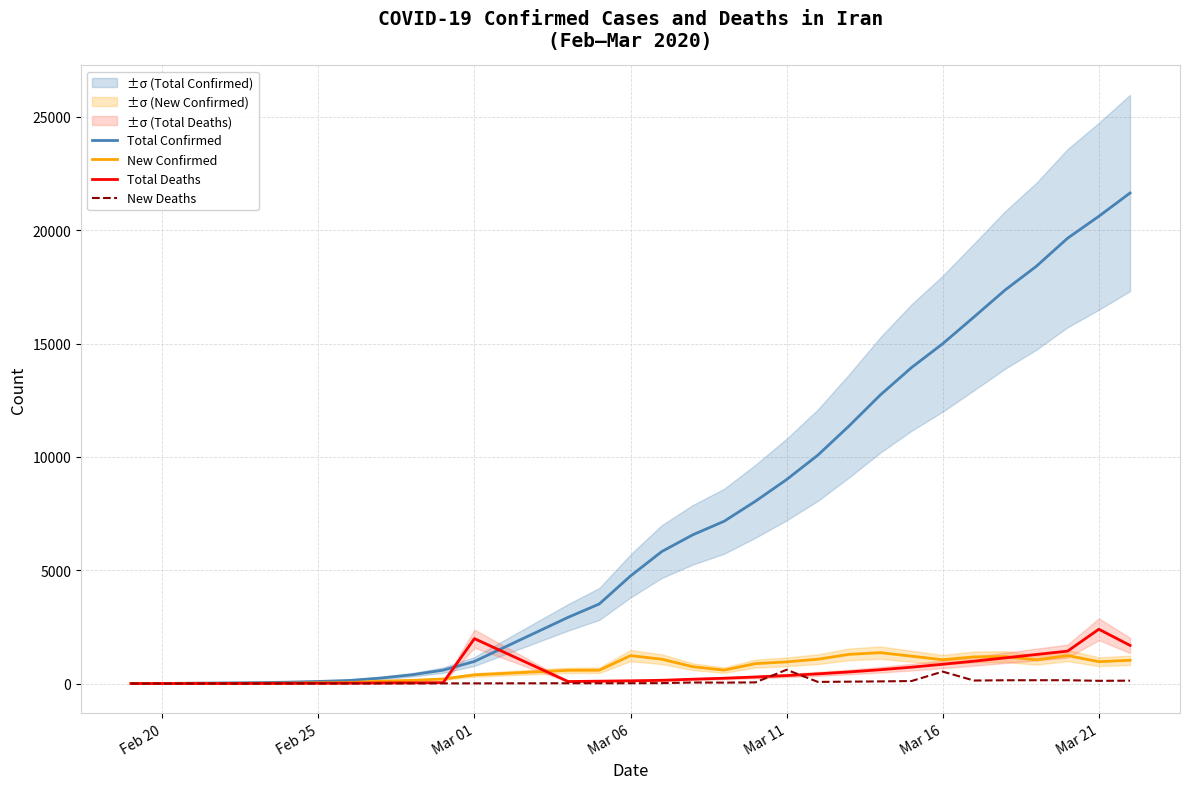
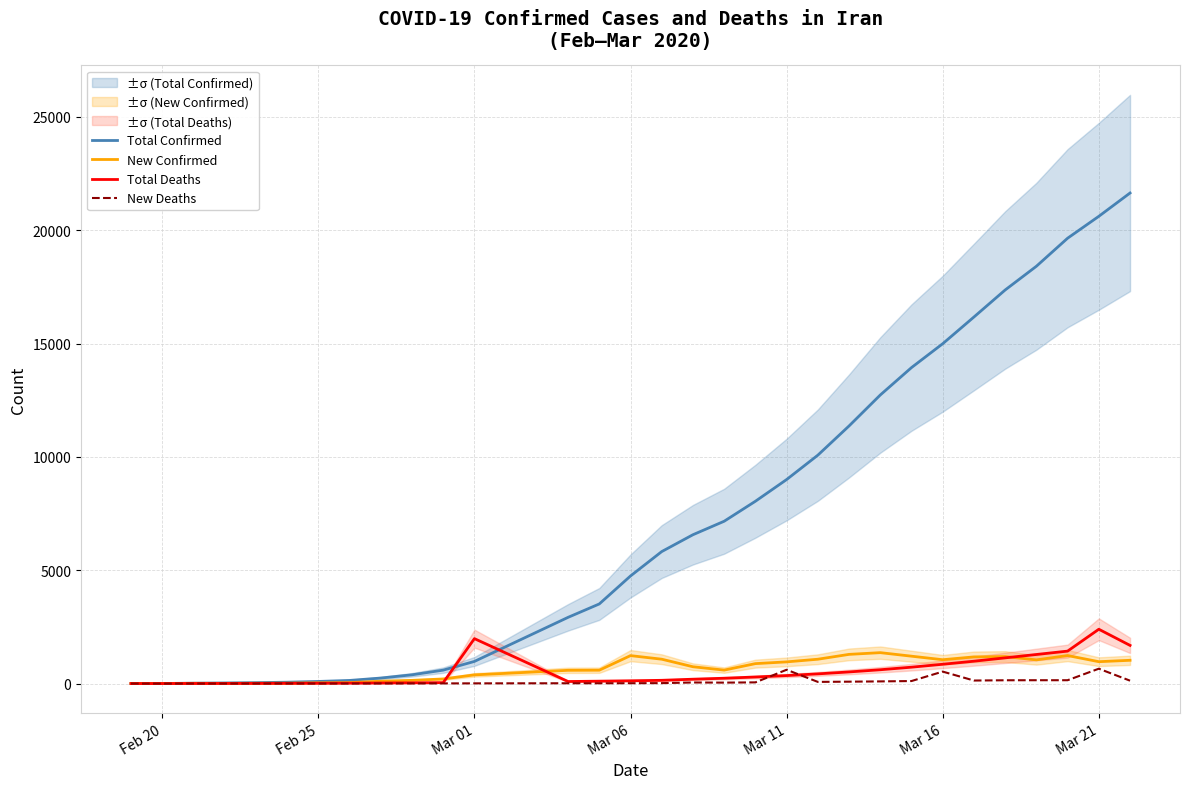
  {
    "Total Deaths": {
      "Mar 01": 2000,
      "Mar 16": 900,
      "Mar 21": 2400
    },
    "New Deaths": {
      "Mar 01": 0,
      "Mar 11": 600,
      "Mar 16": 500,
-     "Mar 21": 100
+     "Mar 21": 700
    }
  }
